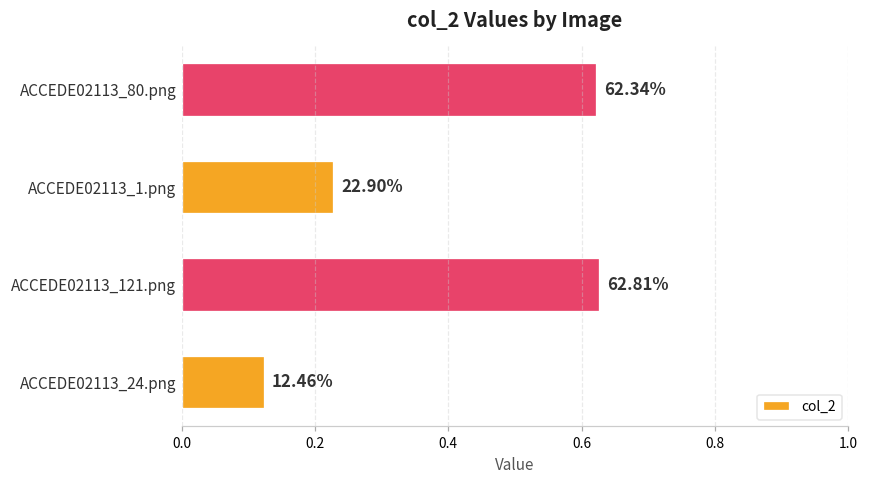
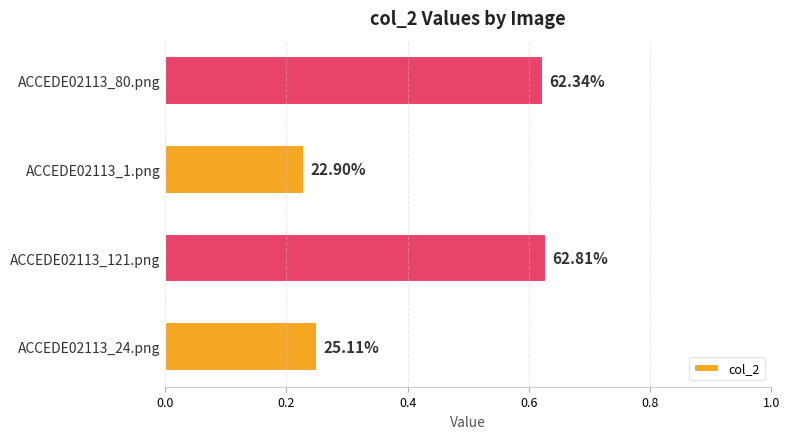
  {
    "ACCEDE02113_80.png": "62.34%",
    "ACCEDE02113_1.png": "22.90%",
    "ACCEDE02113_121.png": "62.81%",
-   "ACCEDE02113_24.png": "12.46%"
+   "ACCEDE02113_24.png": "25.11%"
  }
